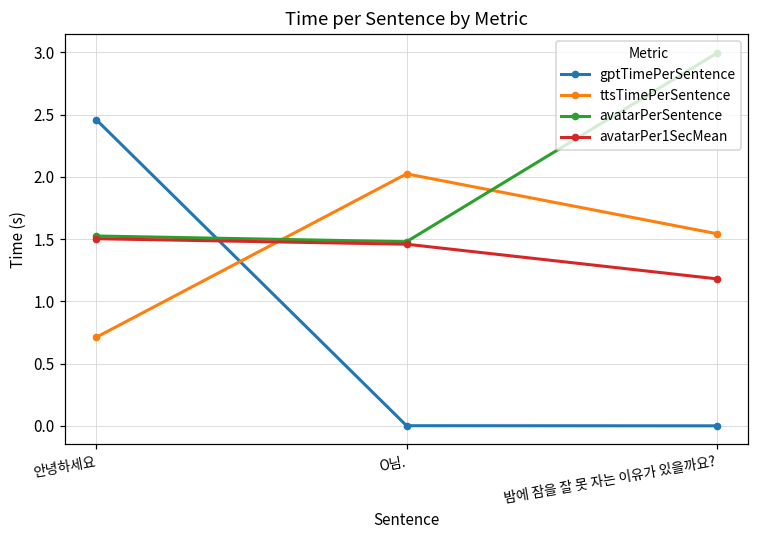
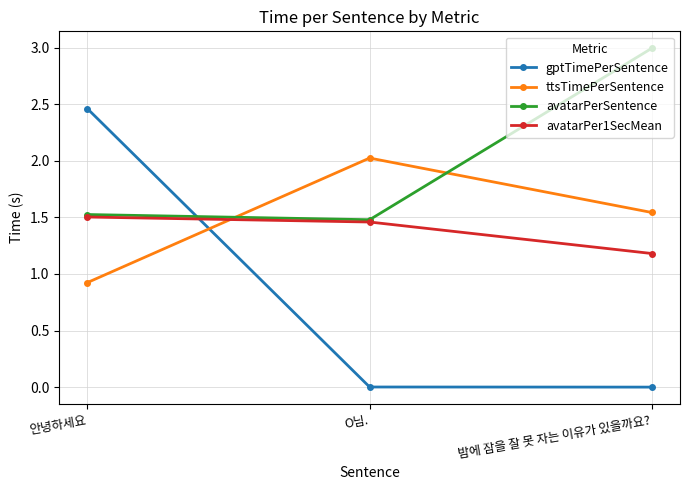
  {
    "gptTimePerSentence": {
      "안녕하세요": 2.46,
      "O님.": 0.00,
      "밤에 잠을 잘 못 자는 이유가 있을까요?": 0.00
    },
    "ttsTimePerSentence": {
-     "안녕하세요": 0.71,
+     "안녕하세요": 0.92,
      "O님.": 2.02,
      "밤에 잠을 잘 못 자는 이유가 있을까요?": 1.54
    },
    "avatarPer1SecMean": {
      "밤에 잠을 잘 못 자는 이유가 있을까요?": 1.18
    }
  }
